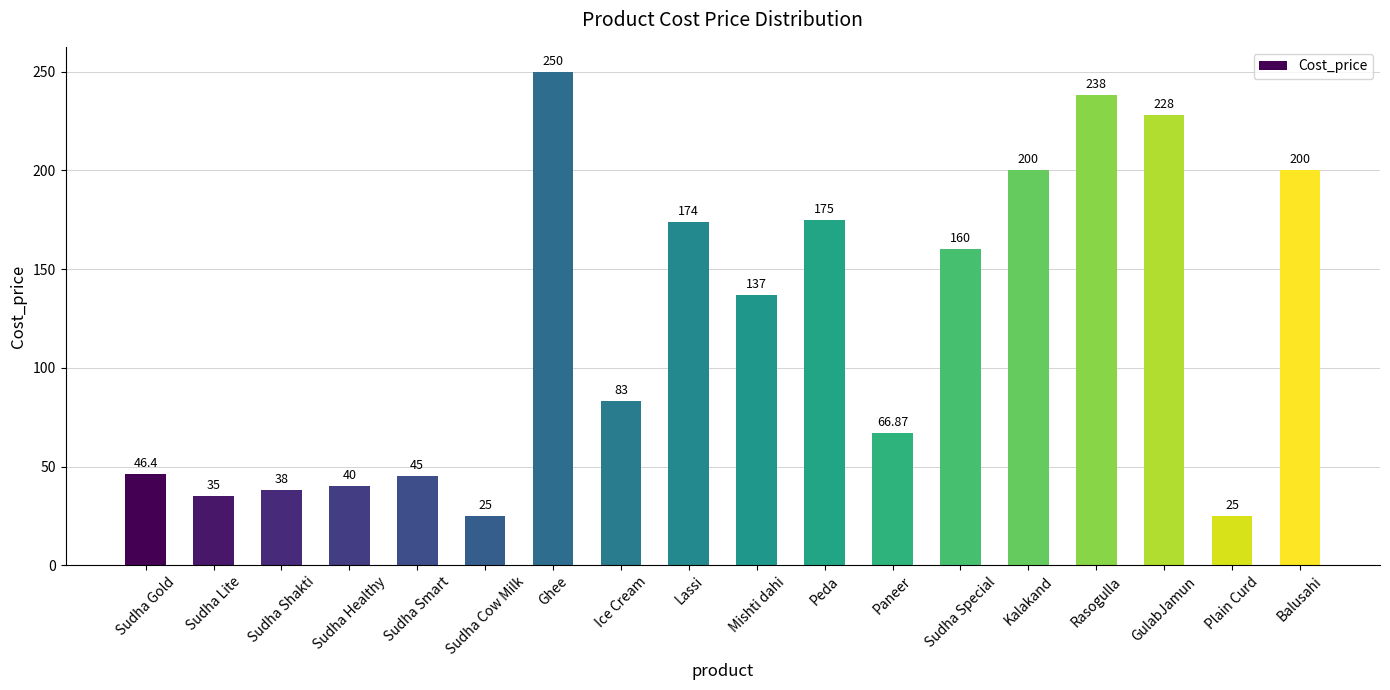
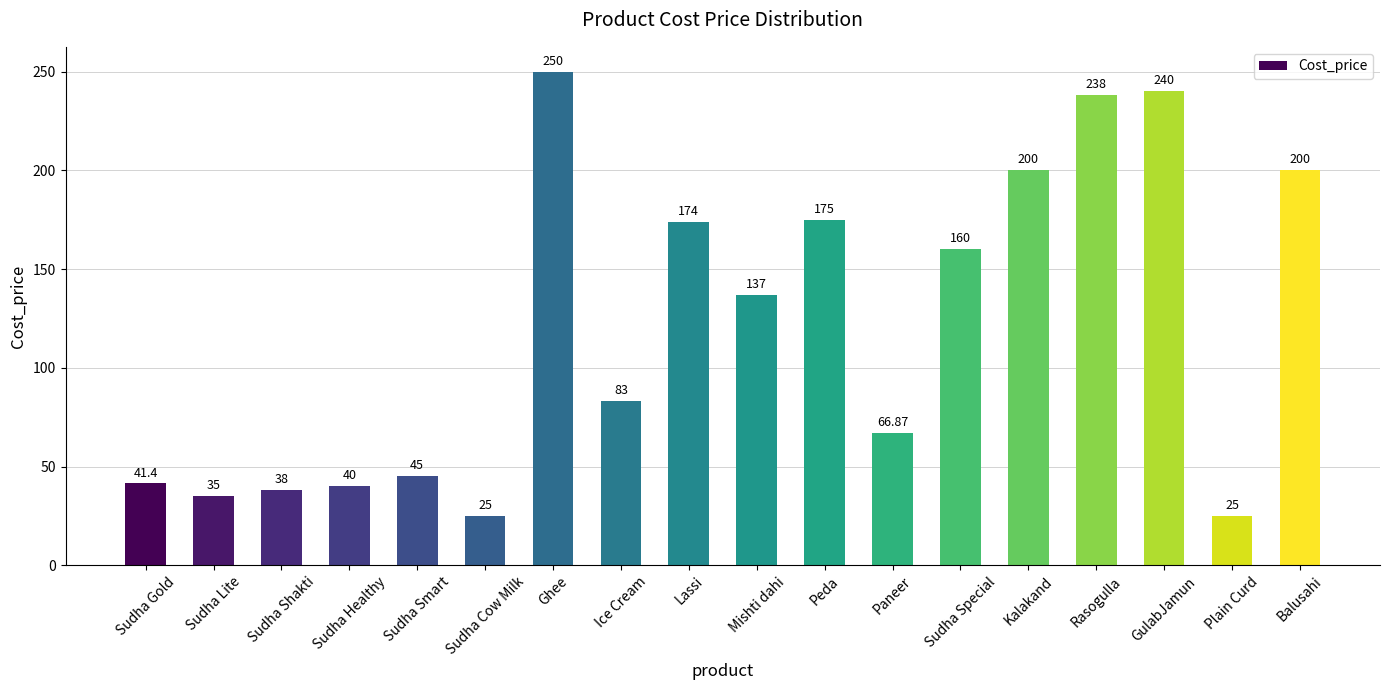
  {
-   "Sudha Gold": 46.4,
+   "Sudha Gold": 41.4,
    "Sudha Lite": 35,
    "Sudha Shakti": 38,
    "Sudha Healthy": 40,
    "Sudha Smart": 45,
    "Sudha Cow Milk": 25,
    "Ghee": 250,
    "Ice Cream": 83,
    "Lassi": 174,
    "Mishti dahi": 137,
    "Peda": 175,
    "Paneer": 66.87,
    "Sudha Special": 160,
    "Kalakand": 200,
    "Rasogulla": 238,
-   "GulabJamun": 228,
+   "GulabJamun": 240,
    "Plain Curd": 25,
    "Balusahi": 200
  }
